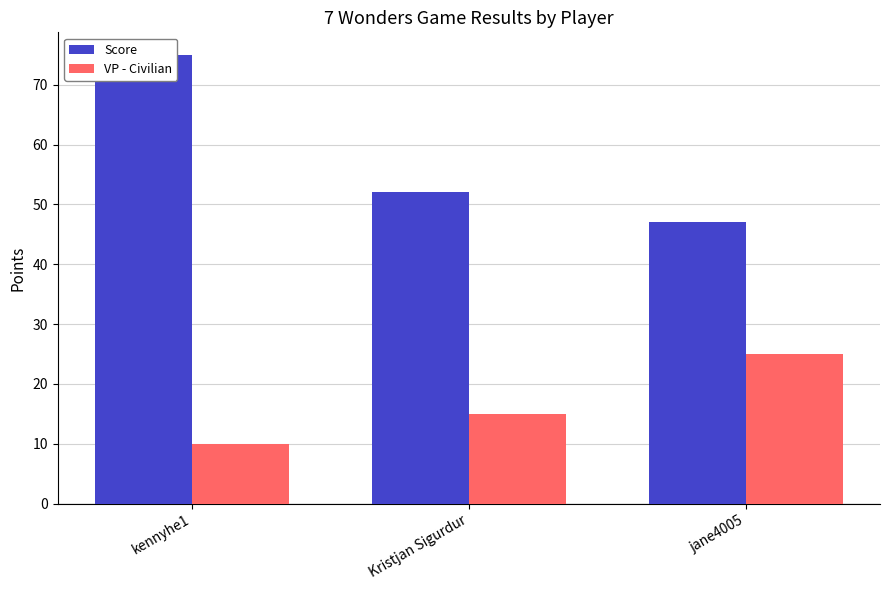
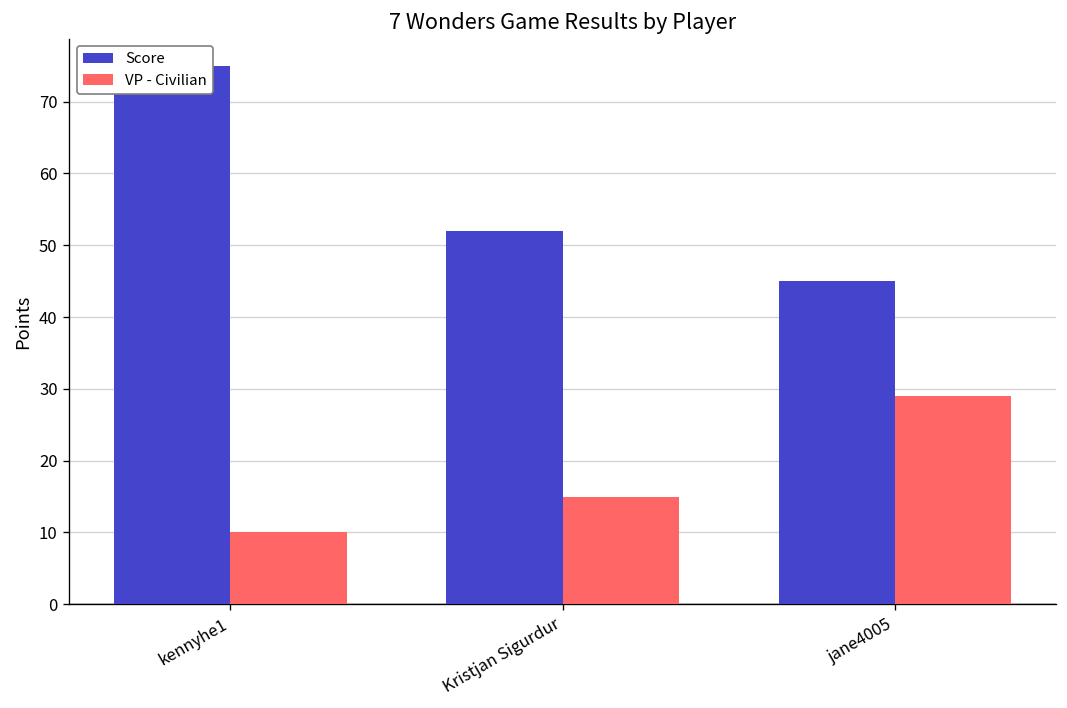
  {
    "Score": {
      "Kristjan Sigurdur": 52,
-     "jane4005": 47
+     "jane4005": 45
    },
    "VP - Civilian": {
      "kennyhe1": 10,
      "Kristjan Sigurdur": 15,
-     "jane4005": 25
+     "jane4005": 29
    }
  }
